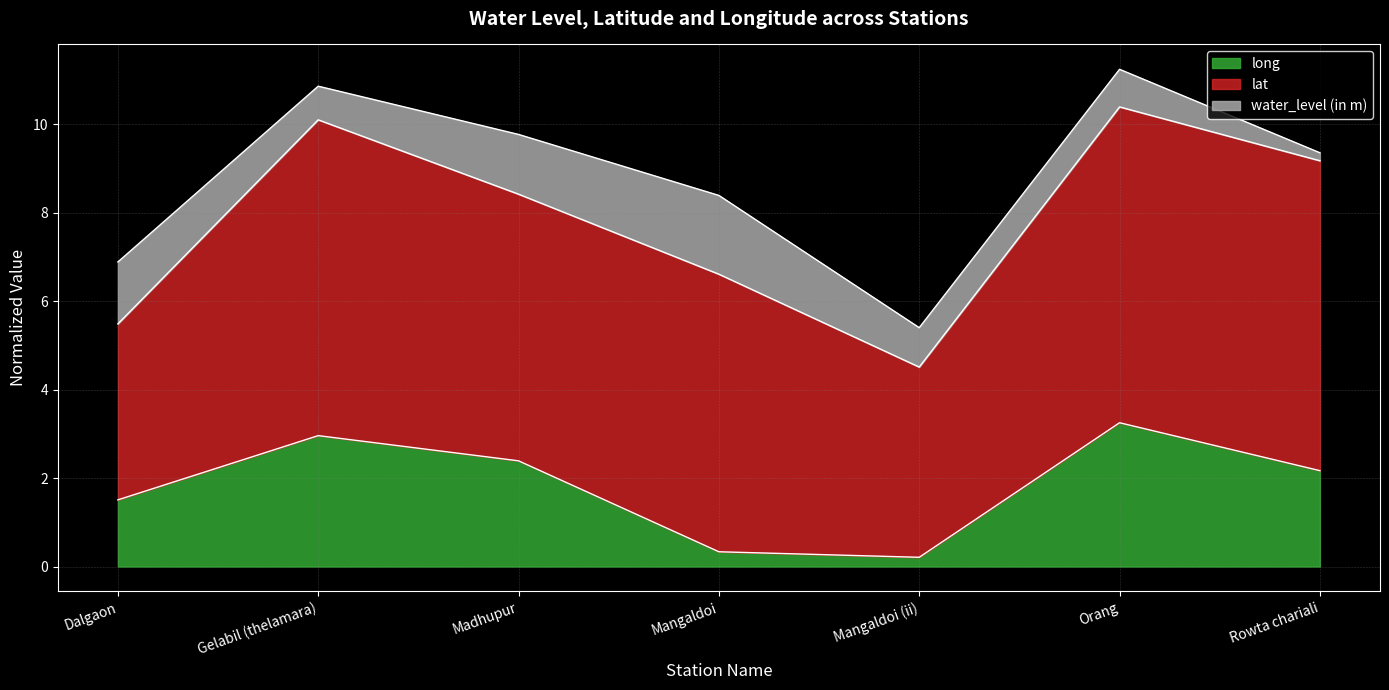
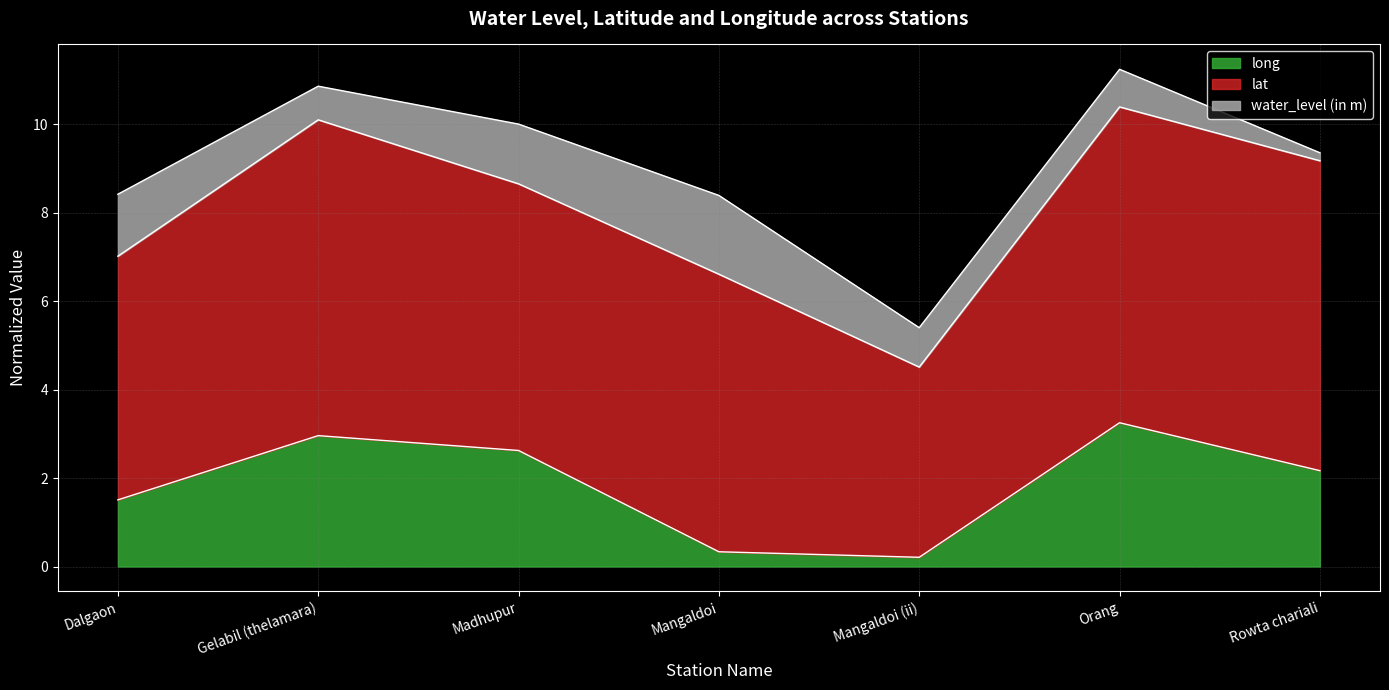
  {
    "long": {
      "Dalgaon": 1.5,
      "Gelabil (thelamara)": 3.0,
-     "Madhupur": 2.4,
+     "Madhupur": 2.6,
      "Mangaldoi": 0.3,
      "Mangaldoi (ii)": 0.2,
      "Orang": 3.3,
      "Rowta chariali": 2.2
    },
    "lat": {
-     "Dalgaon": 4.0,
+     "Dalgaon": 5.5,
      "Gelabil (thelamara)": 7.1,
      "Madhupur": 6.0,
      "Mangaldoi": 6.3,
      "Mangaldoi (ii)": 4.3,
      "Orang": 7.1,
      "Rowta chariali": 7.0
    },
    "water_level (in m)": {
      "Dalgaon": 1.4,
      "Gelabil (thelamara)": 0.8,
      "Madhupur": 1.3,
      "Mangaldoi": 1.8,
      "Mangaldoi (ii)": 0.9,
      "Orang": 0.8,
      "Rowta chariali": 0.2
    }
  }
